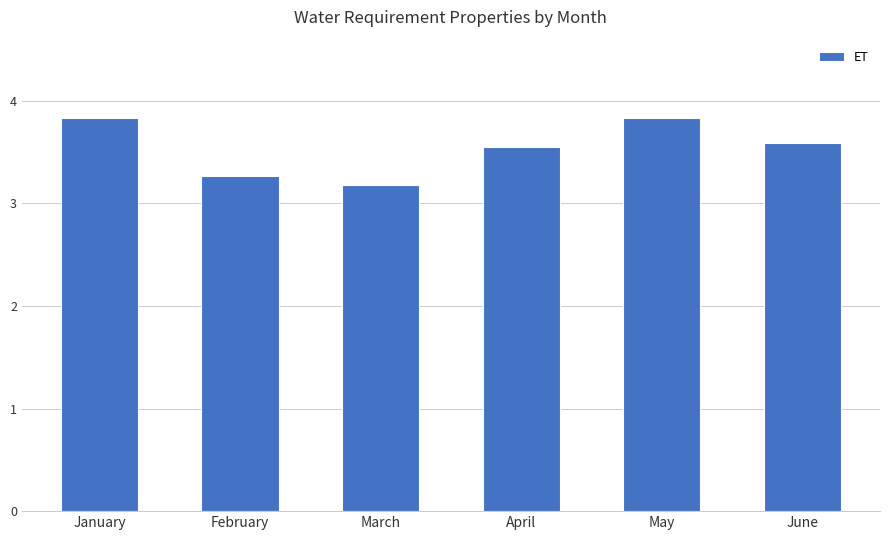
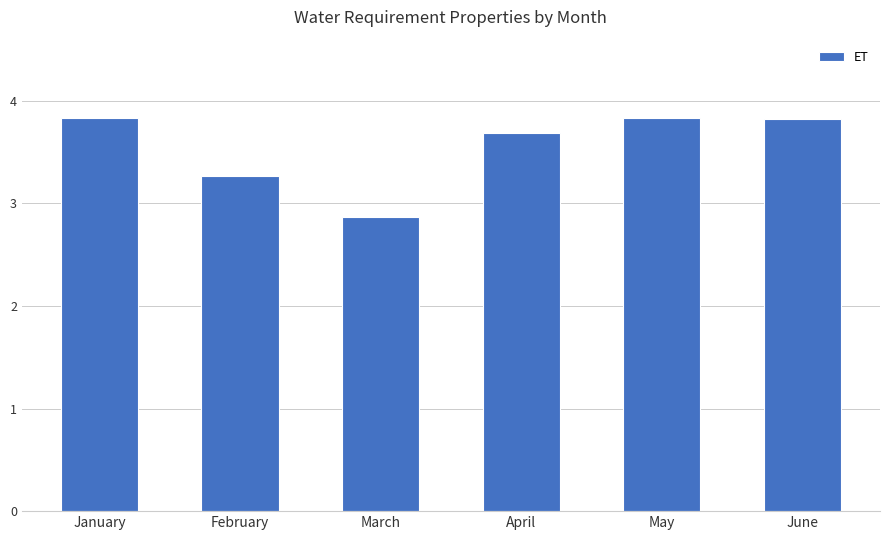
  {
    "January": 3.83,
    "February": 3.27,
-   "March": 3.18,
-   "April": 3.55,
+   "March": 2.87,
+   "April": 3.69,
    "May": 3.83,
-   "June": 3.59
+   "June": 3.82
  }
